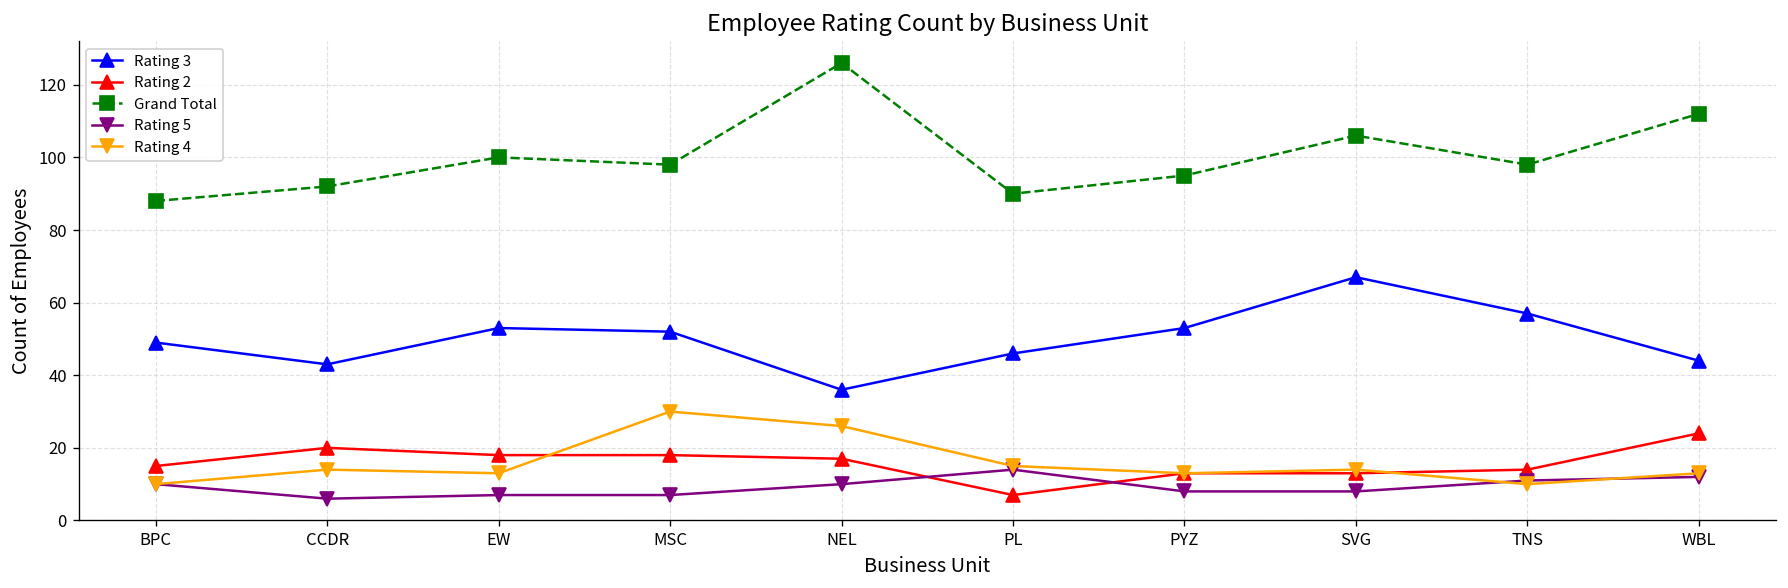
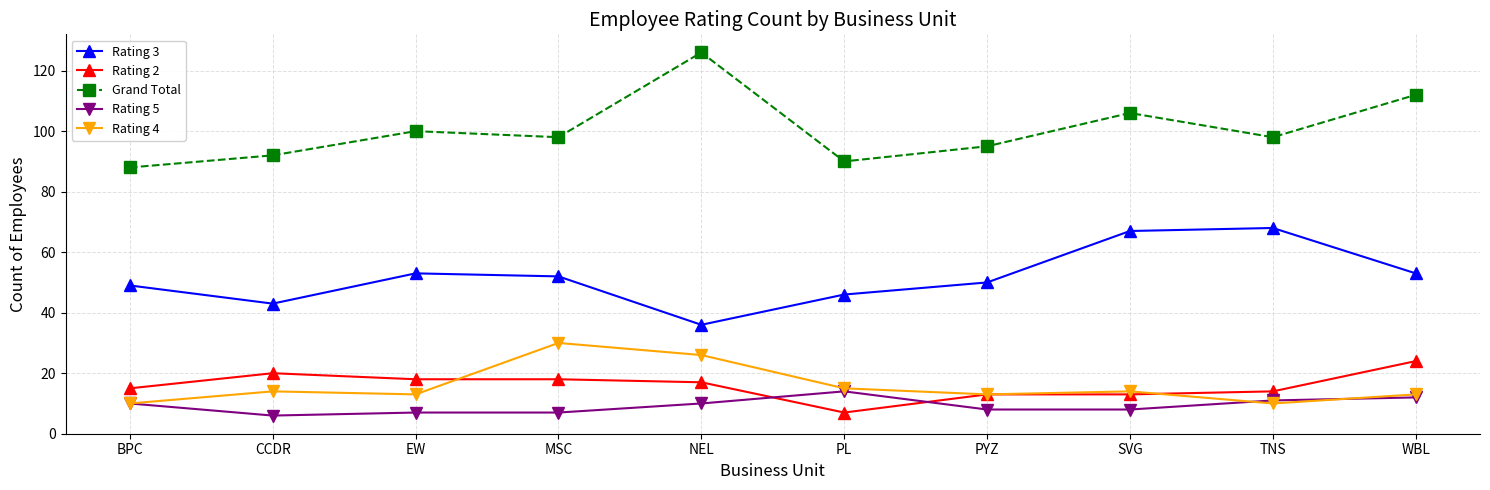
  {
    "Rating 3": {
      "BPC": 49,
      "CCDR": 43,
      "EW": 53,
      "MSC": 52,
      "NEL": 36,
      "PL": 46,
-     "PYZ": 53,
+     "PYZ": 50,
      "SVG": 67,
-     "TNS": 57,
-     "WBL": 44
+     "TNS": 68,
+     "WBL": 53
    },
    "Rating 2": {
      "BPC": 15,
      "CCDR": 20,
      "EW": 18,
      "MSC": 18,
      "NEL": 17,
      "PL": 7,
      "SVG": 13,
      "TNS": 14,
      "WBL": 24
    },
    "Grand Total": {
      "BPC": 88,
      "CCDR": 92,
      "EW": 100,
      "MSC": 98,
      "NEL": 126,
      "PL": 90,
      "PYZ": 95,
      "SVG": 106,
      "TNS": 98,
      "WBL": 112
    },
    "Rating 5": {
      "CCDR": 6,
      "EW": 7,
      "MSC": 7,
      "NEL": 10,
      "PL": 14,
      "PYZ": 8,
      "SVG": 8,
      "TNS": 11,
      "WBL": 12
    },
    "Rating 4": {
      "CCDR": 14,
      "EW": 13,
      "MSC": 30,
      "NEL": 26,
      "PL": 15,
      "SVG": 14,
      "TNS": 10,
      "WBL": 13
    }
  }
